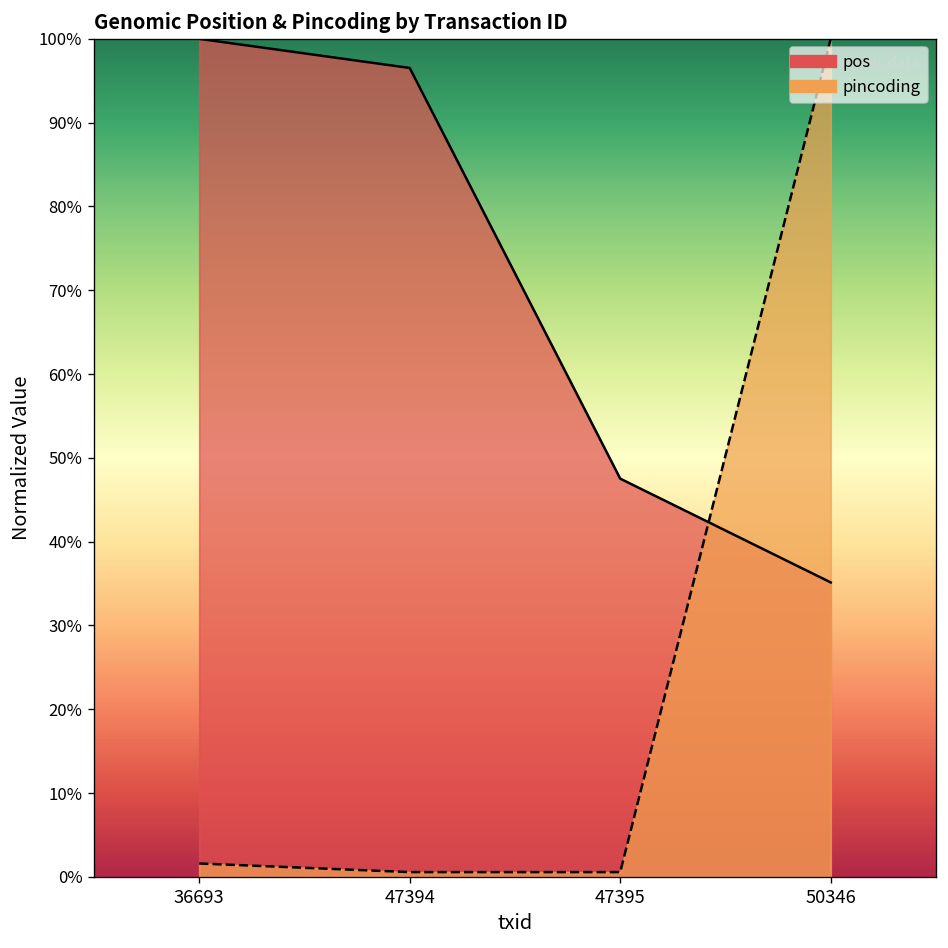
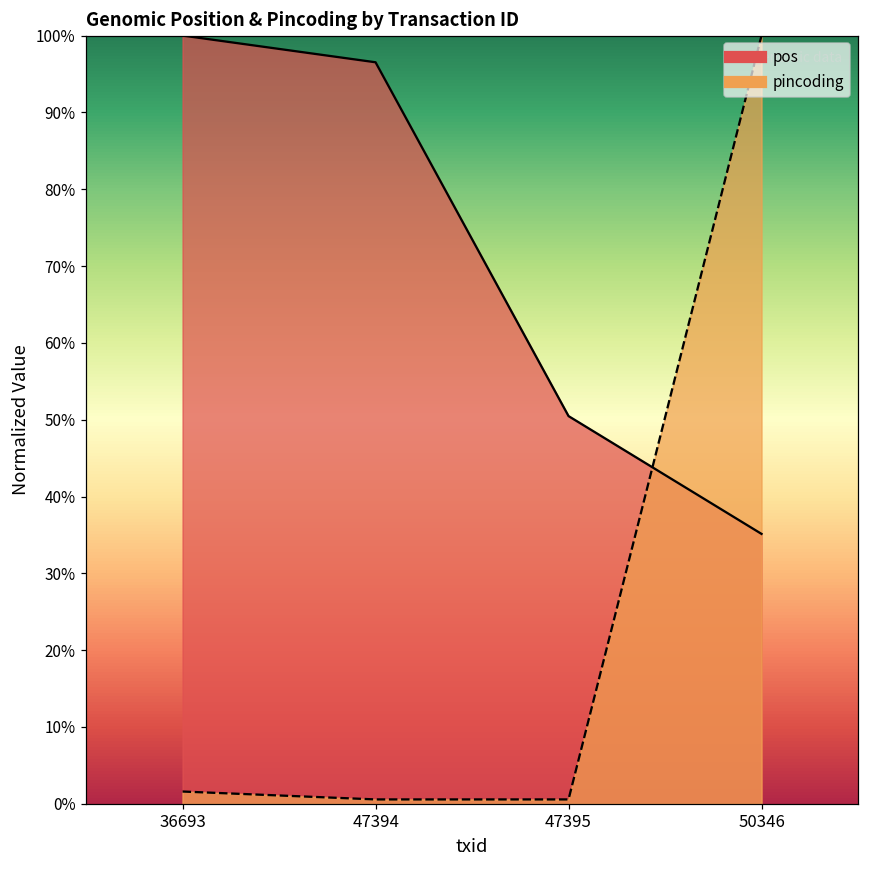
  {
    "pos": {
      "36693": "100%",
      "47394": "97%",
-     "47395": "48%",
+     "47395": "50%",
      "50346": "35%"
    },
    "pincoding": {
      "36693": "2%",
      "47394": "1%",
      "47395": "1%",
      "50346": "100%"
    }
  }
